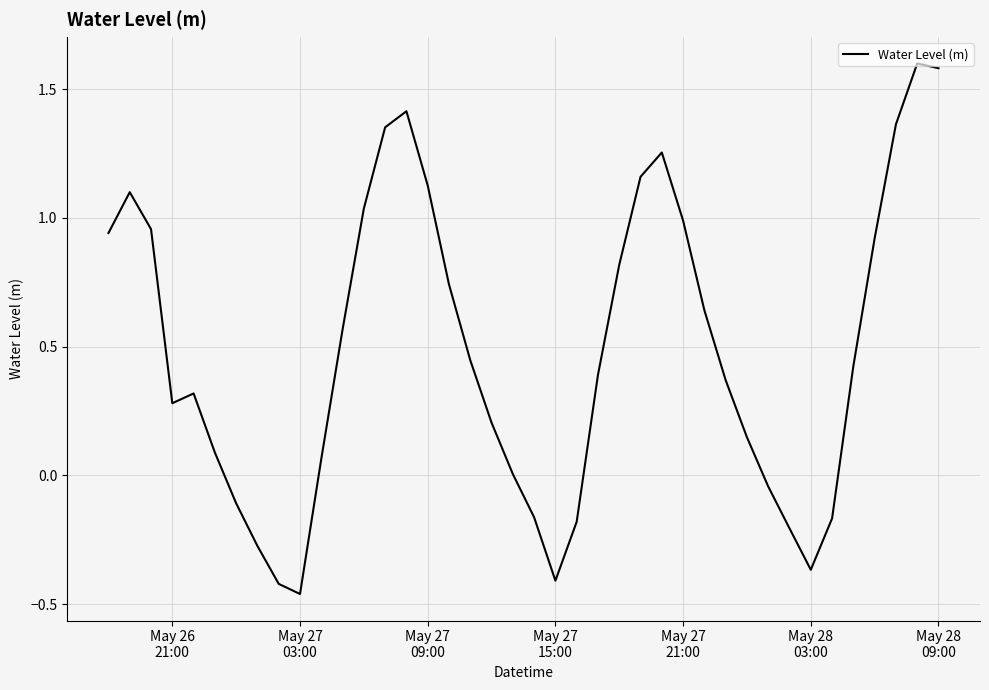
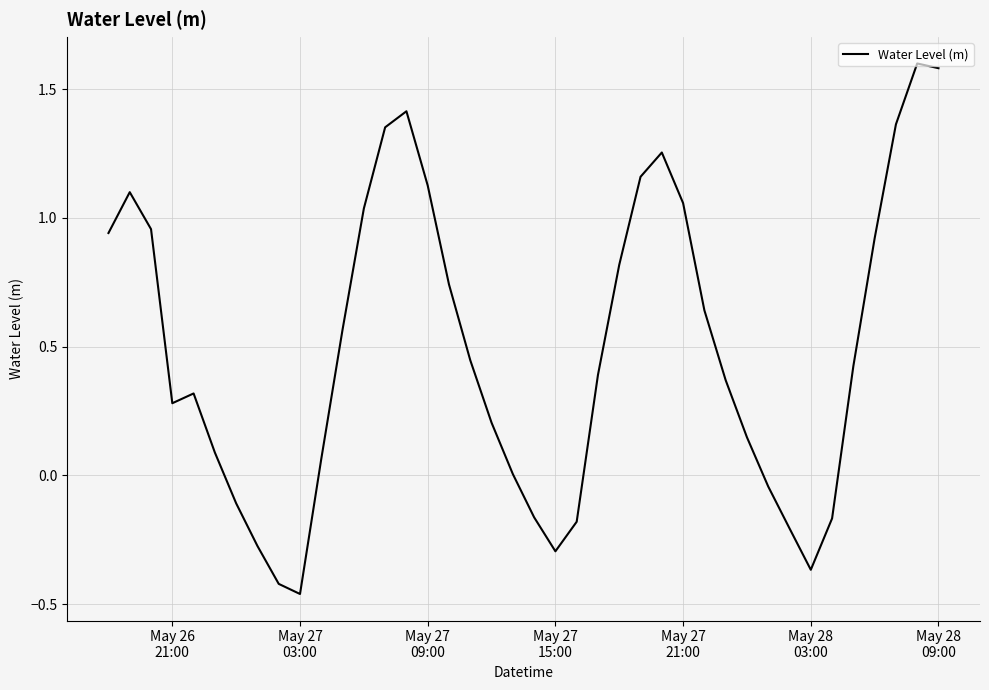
  {
    "May 26 21:00": 0.28,
    "May 27 03:00": -0.46,
    "May 27 09:00": 1.13,
-   "May 27 15:00": -0.41,
-   "May 27 21:00": 0.99,
+   "May 27 15:00": -0.29,
+   "May 27 21:00": 1.06,
    "May 28 03:00": -0.37,
    "May 28 09:00": 1.58
  }
